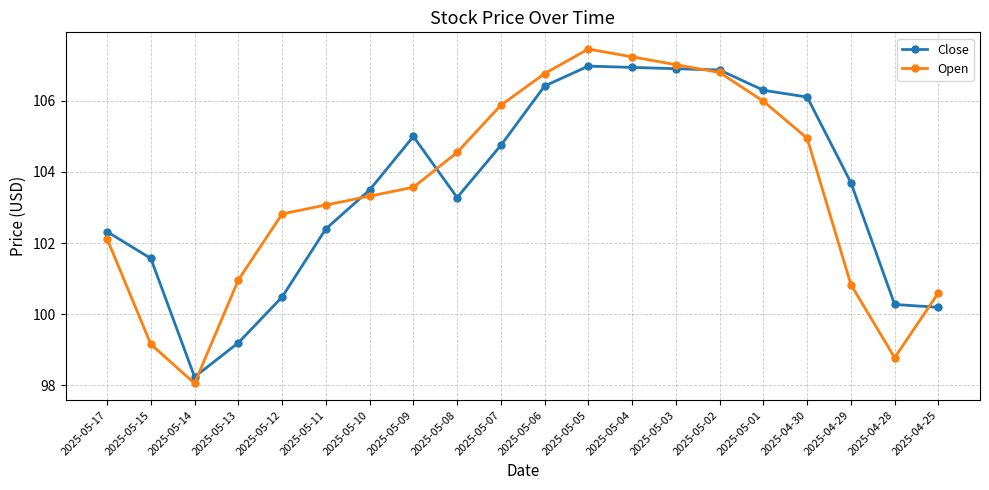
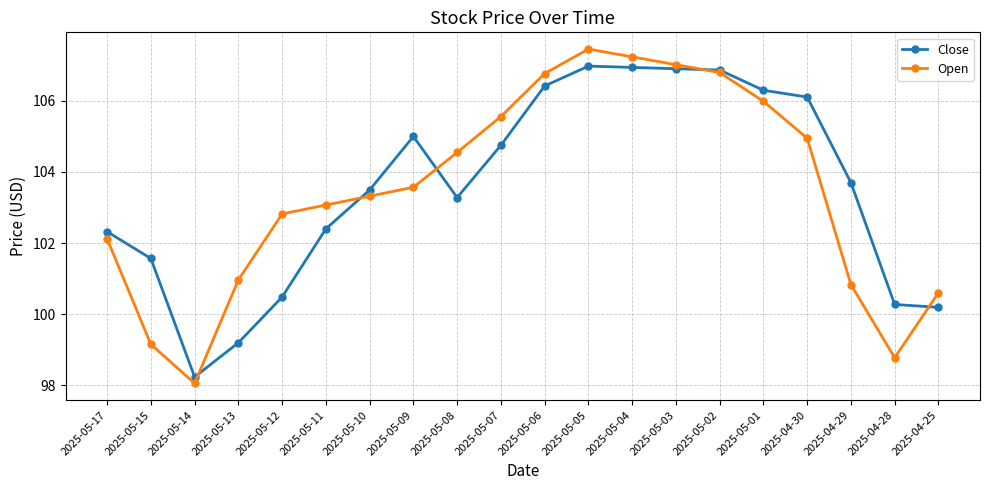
  {
    "Close": {
      "2025-05-17": 102.3,
      "2025-05-15": 101.6,
      "2025-05-14": 98.2,
      "2025-05-13": 99.2,
      "2025-05-12": 100.5,
      "2025-05-11": 102.4,
      "2025-05-10": 103.5,
      "2025-05-09": 105.0,
      "2025-05-08": 103.3,
      "2025-05-07": 104.8,
      "2025-05-06": 106.4,
      "2025-05-05": 107.0,
      "2025-05-04": 106.9,
      "2025-05-03": 106.9,
      "2025-05-01": 106.3,
      "2025-04-30": 106.1,
      "2025-04-29": 103.7,
      "2025-04-28": 100.3,
      "2025-04-25": 100.2
    },
    "Open": {
      "2025-05-17": 102.1,
      "2025-05-15": 99.2,
      "2025-05-14": 98.1,
      "2025-05-13": 101.0,
      "2025-05-12": 102.8,
      "2025-05-11": 103.1,
      "2025-05-10": 103.3,
      "2025-05-09": 103.6,
      "2025-05-08": 104.6,
-     "2025-05-07": 105.9,
+     "2025-05-07": 105.6,
      "2025-05-06": 106.8,
      "2025-05-05": 107.5,
      "2025-05-04": 107.2,
      "2025-05-03": 107.0,
      "2025-05-01": 106.0,
      "2025-04-30": 104.9,
      "2025-04-29": 100.8,
      "2025-04-28": 98.8,
      "2025-04-25": 100.6
    }
  }
